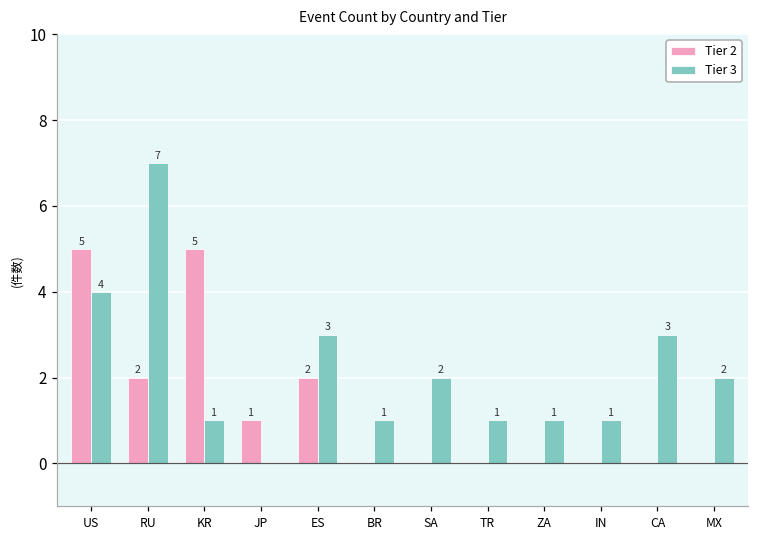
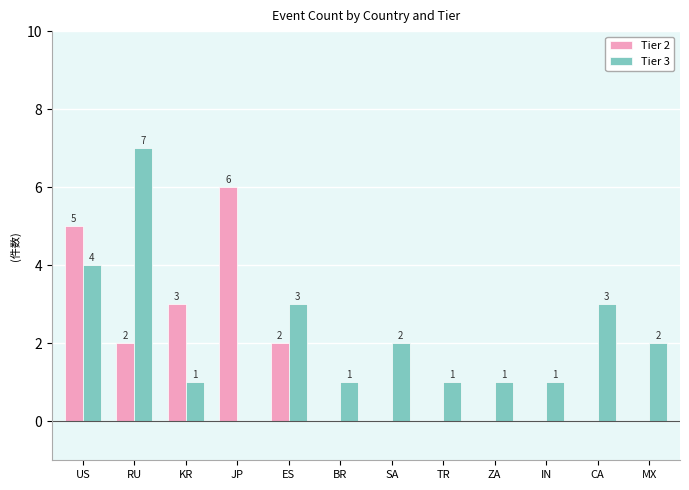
  {
    "Tier 2": {
      "US": 5,
      "RU": 2,
-     "KR": 5,
-     "JP": 1,
+     "KR": 3,
+     "JP": 6,
      "ES": 2
    },
    "Tier 3": {
      "US": 4,
      "RU": 7,
      "KR": 1,
      "ES": 3,
      "BR": 1,
      "SA": 2,
      "TR": 1,
      "ZA": 1,
      "IN": 1,
      "CA": 3,
      "MX": 2
    }
  }
